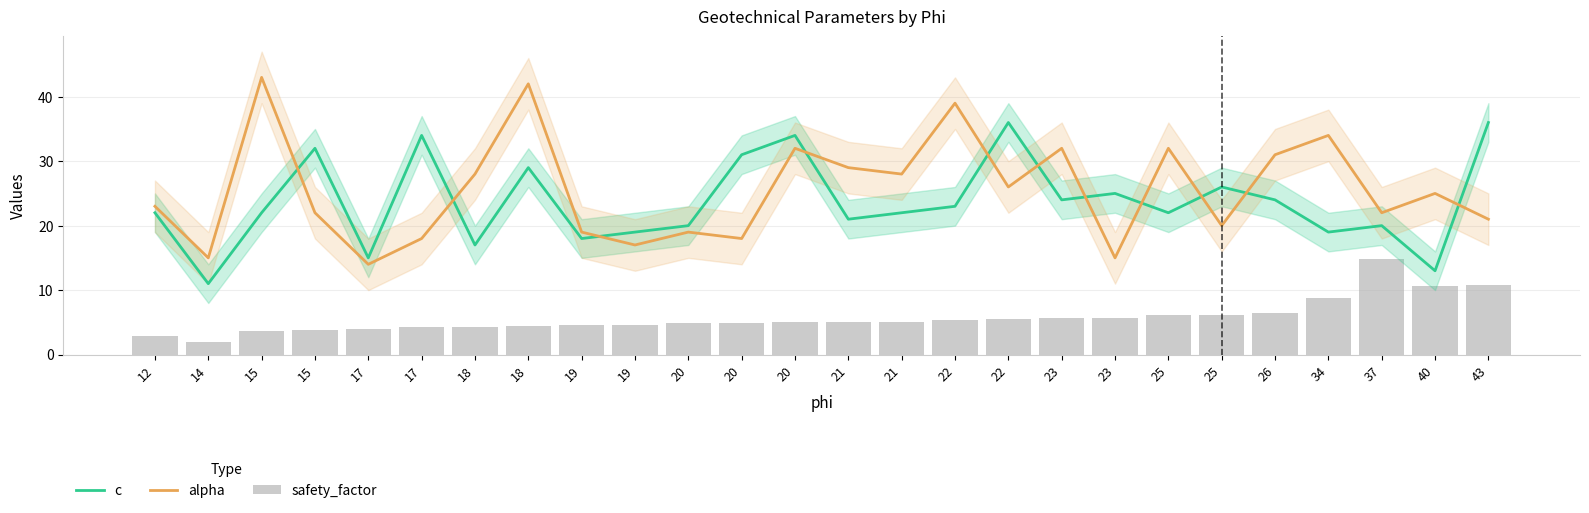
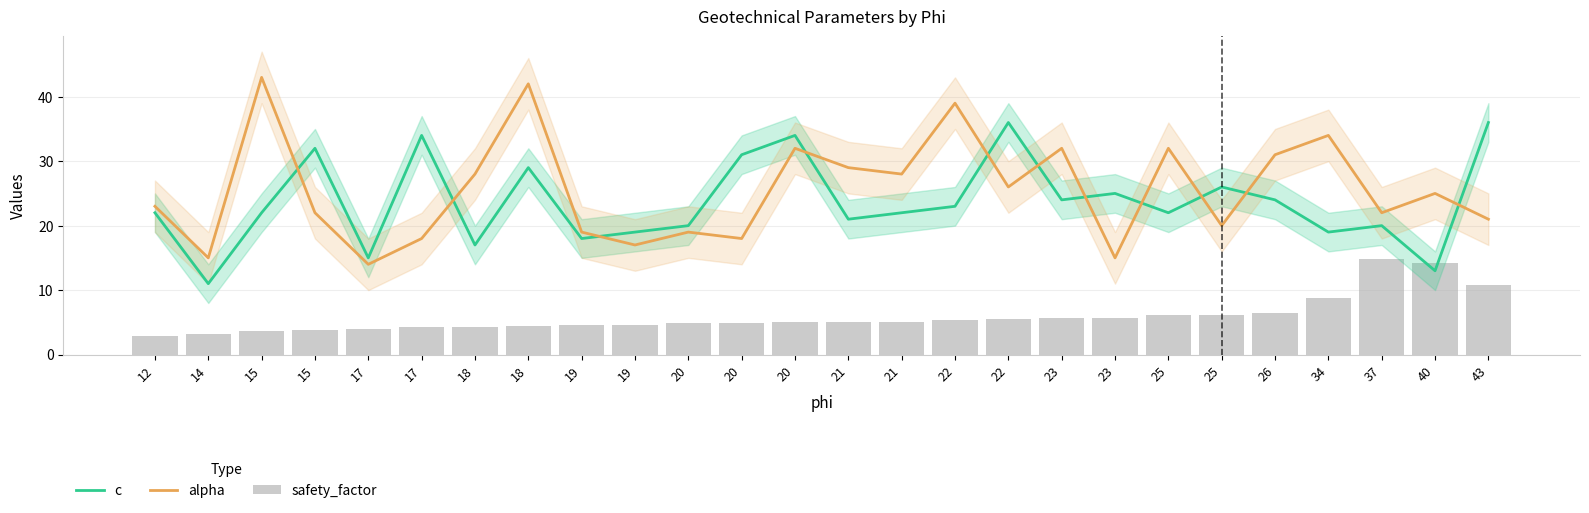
  {
    "safety_factor": {
      "12": 3,
-     "14": 2,
+     "14": 3,
      "26": 6,
      "34": 9,
      "37": 15,
-     "40": 11,
+     "40": 14,
      "43": 11
    }
  }
